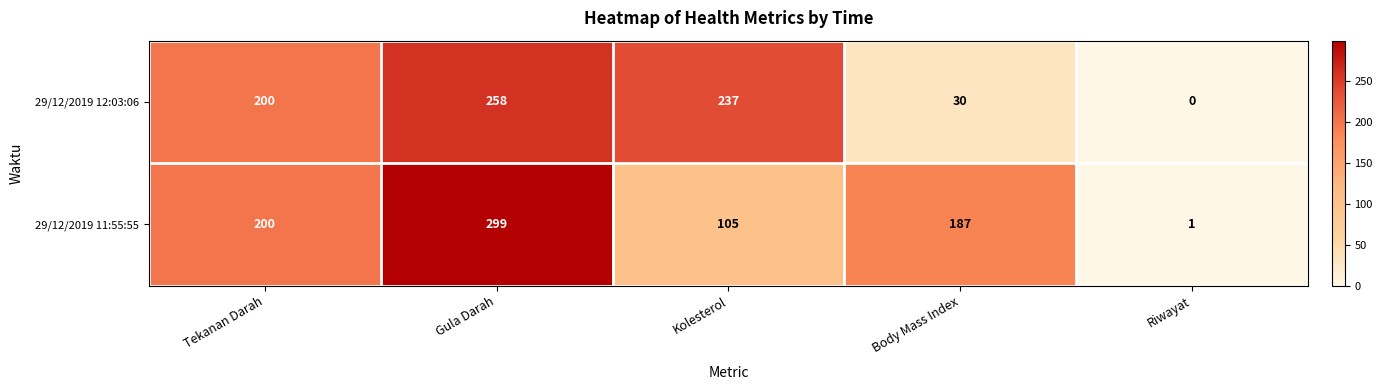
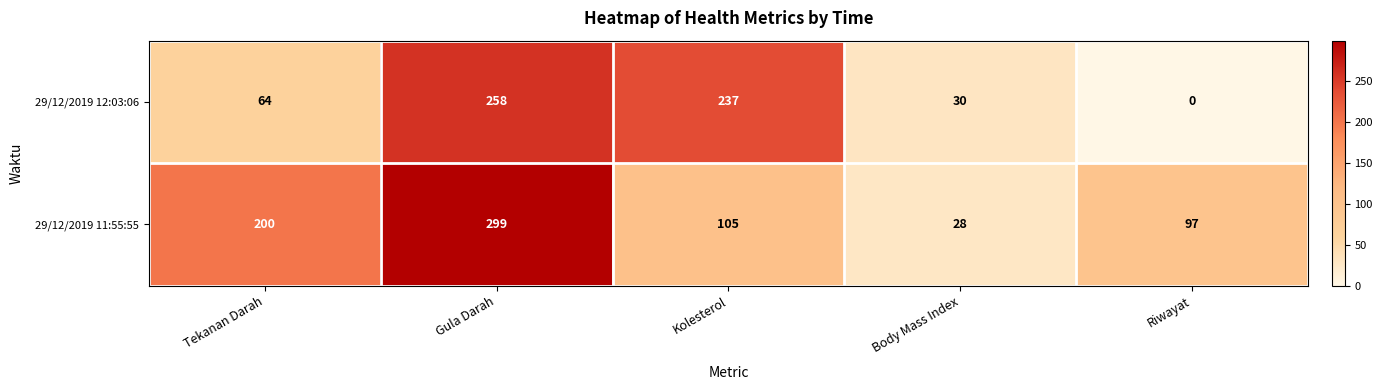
  {
    "29/12/2019 12:03:06": {
-     "Tekanan Darah": 200,
+     "Tekanan Darah": 64,
      "Gula Darah": 258,
      "Kolesterol": 237,
      "Body Mass Index": 30,
      "Riwayat": 0
    },
    "29/12/2019 11:55:55": {
      "Tekanan Darah": 200,
      "Gula Darah": 299,
      "Kolesterol": 105,
-     "Body Mass Index": 187,
-     "Riwayat": 1
+     "Body Mass Index": 28,
+     "Riwayat": 97
    }
  }
